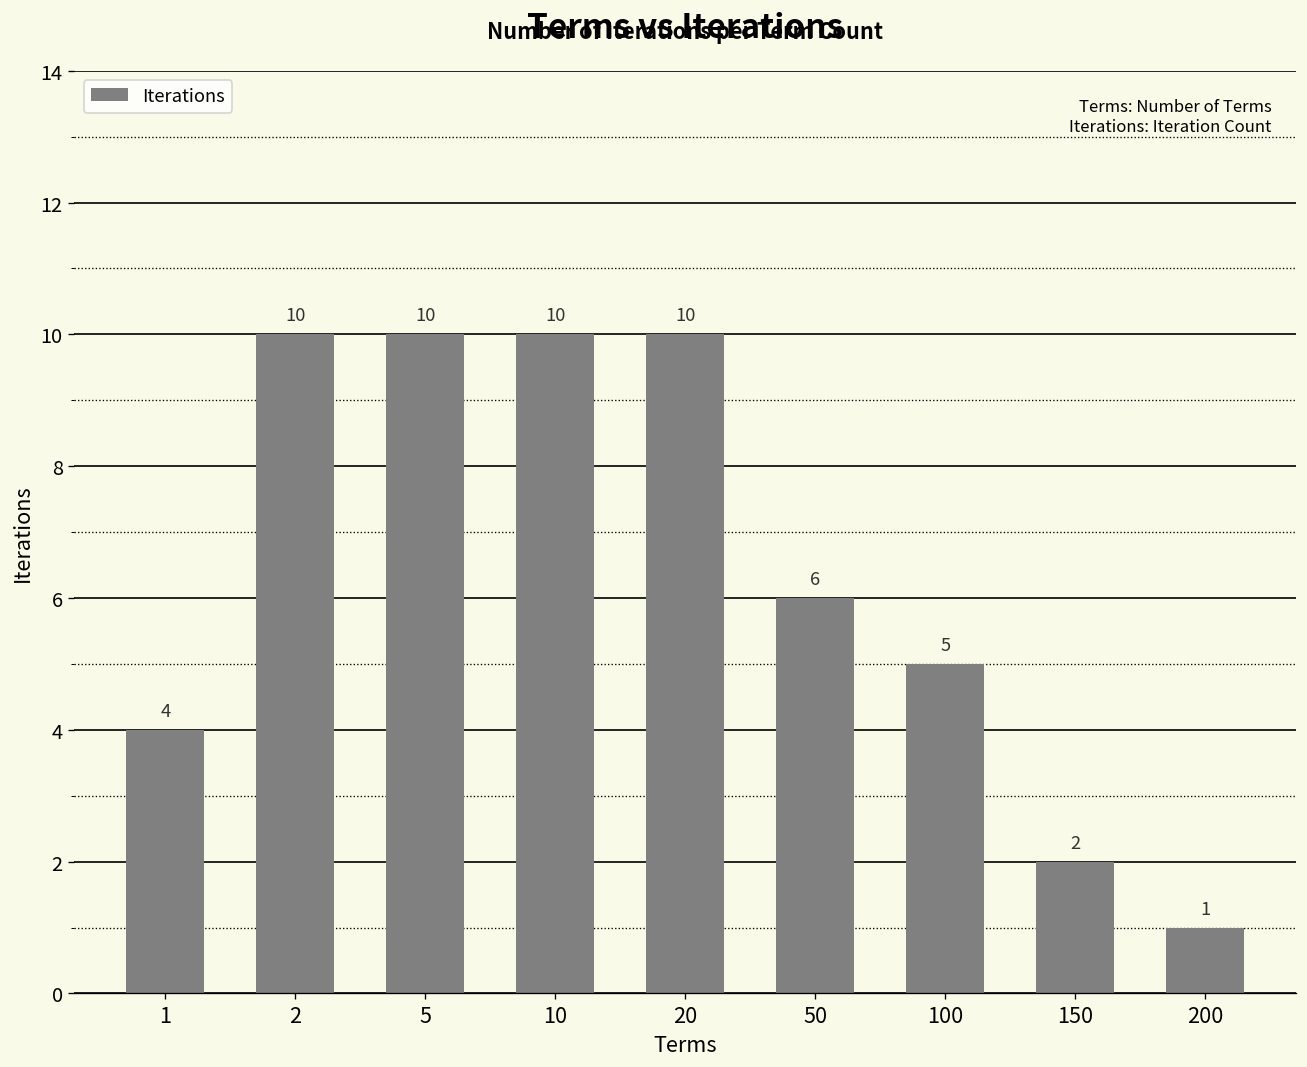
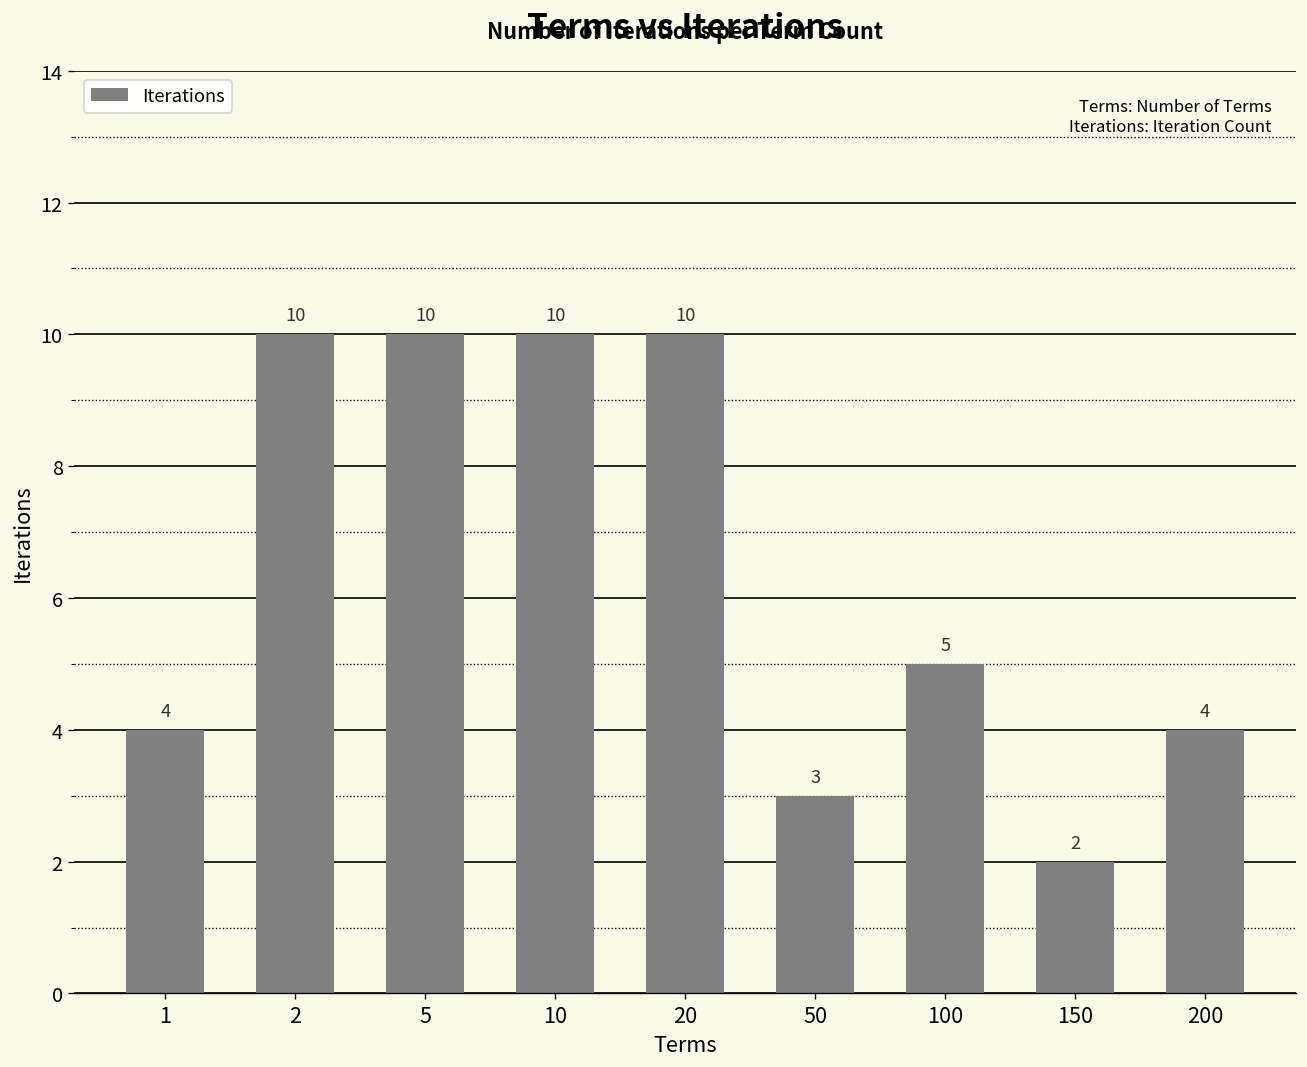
  {
    "1": 4,
    "2": 10,
    "5": 10,
    "10": 10,
    "20": 10,
-   "50": 6,
+   "50": 3,
    "100": 5,
    "150": 2,
-   "200": 1
+   "200": 4
  }
